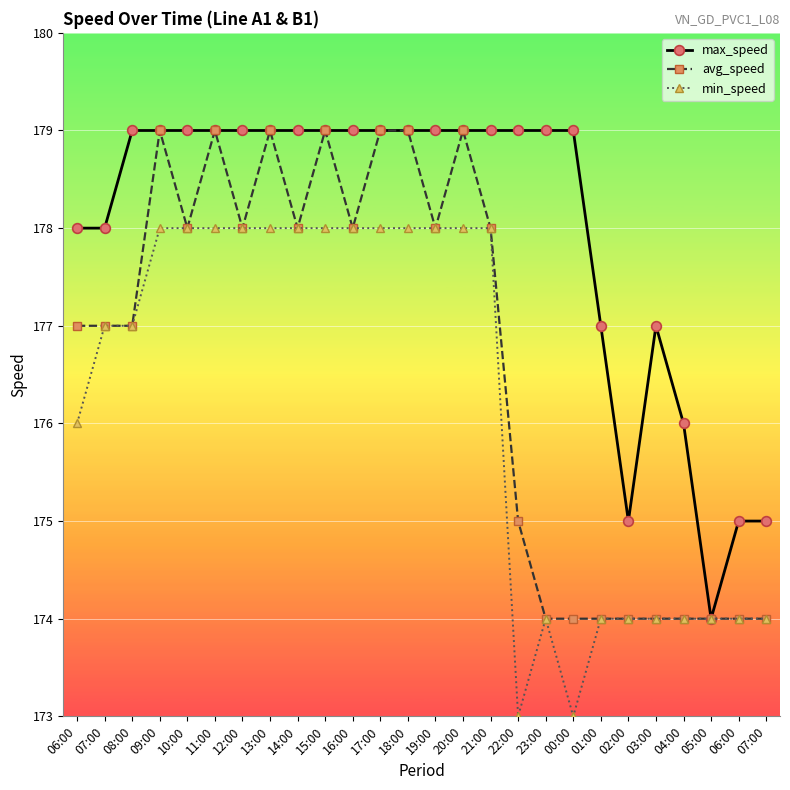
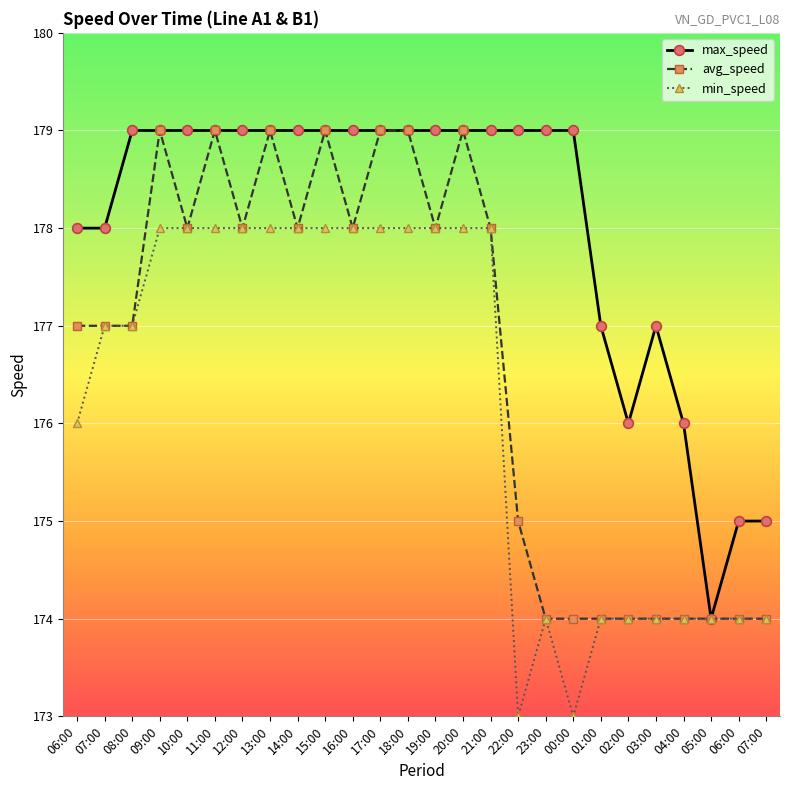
  {
    "max_speed": {
      "08:00": 179,
      "10:00": 179,
      "12:00": 179,
      "14:00": 179,
      "16:00": 179,
      "19:00": 179,
      "21:00": 179,
      "22:00": 179,
      "23:00": 179,
      "00:00": 179,
      "01:00": 177,
-     "02:00": 175,
+     "02:00": 176,
      "03:00": 177,
      "04:00": 176
    }
  }
